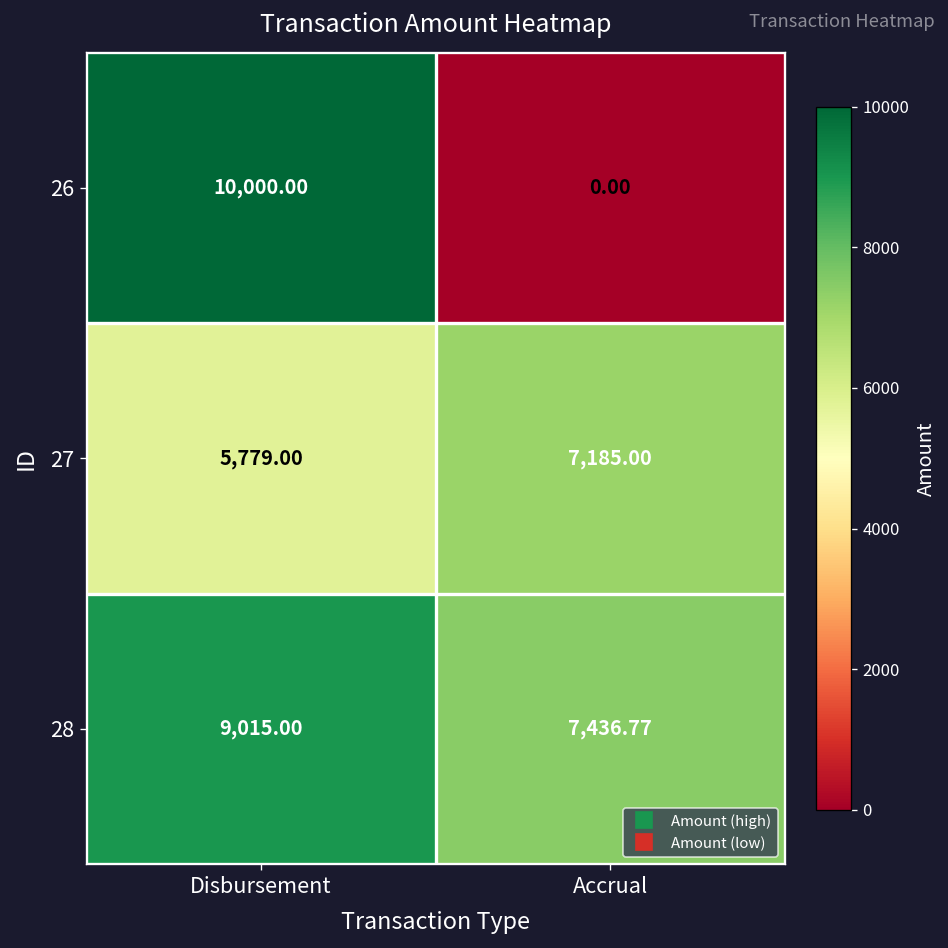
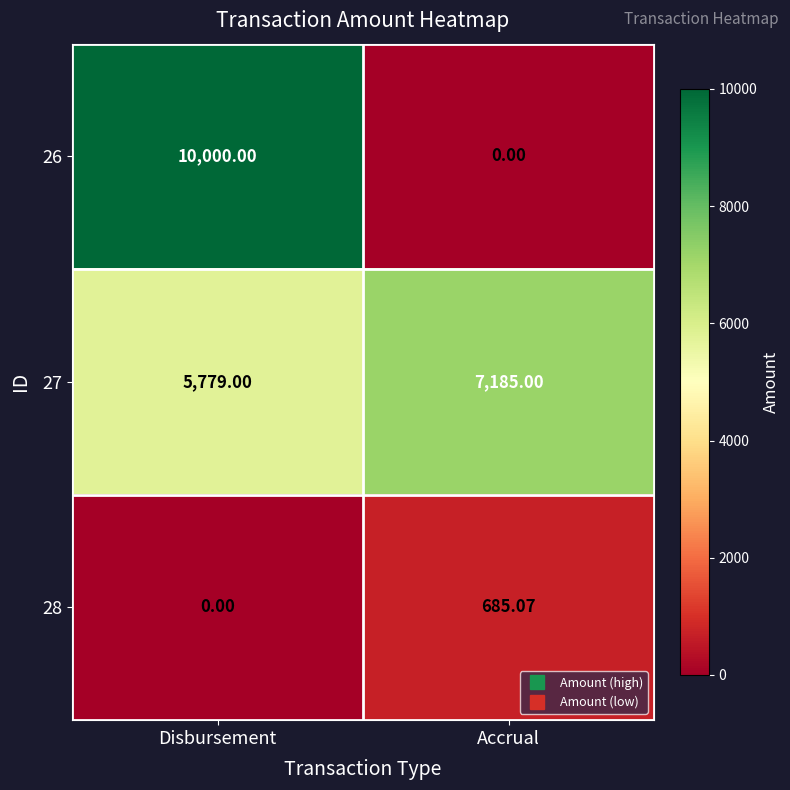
  {
    "26": {
      "Disbursement": "10,000.00",
      "Accrual": "0.00"
    },
    "27": {
      "Disbursement": "5,779.00",
      "Accrual": "7,185.00"
    },
    "28": {
-     "Disbursement": "9,015.00",
-     "Accrual": "7,436.77"
+     "Disbursement": "0.00",
+     "Accrual": "685.07"
    }
  }
